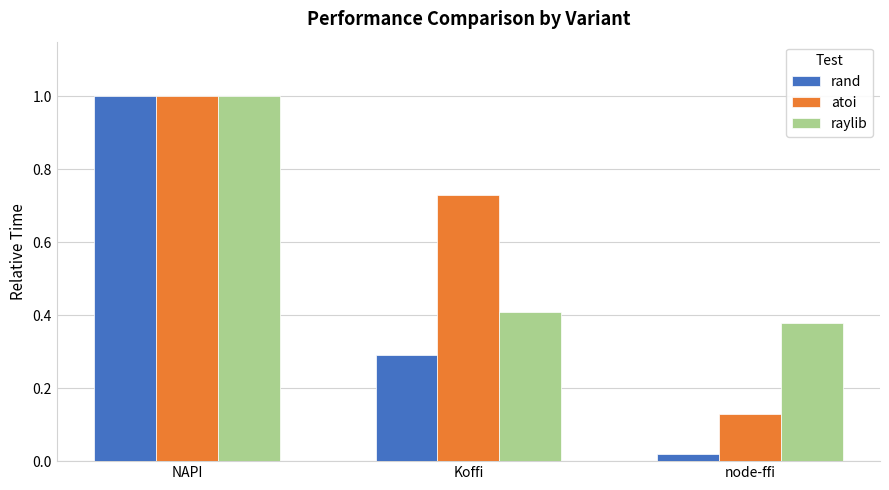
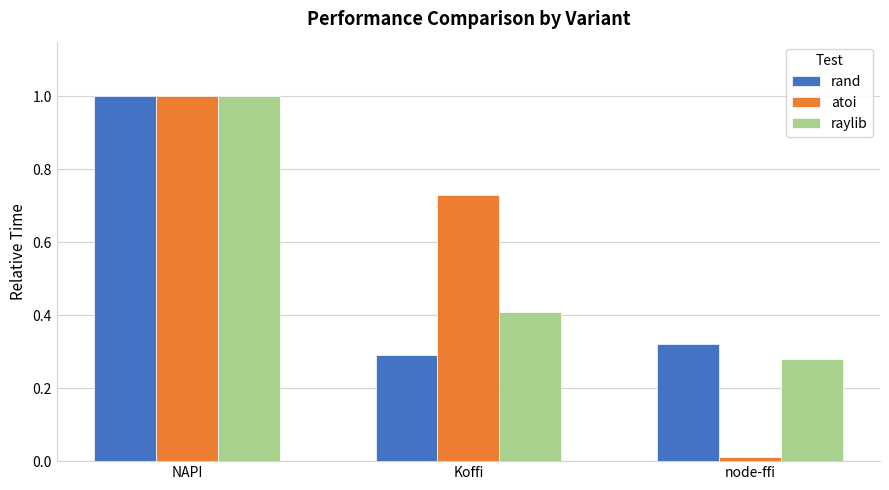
  {
    "rand": {
      "NAPI": 1.00,
      "Koffi": 0.29,
-     "node-ffi": 0.02
+     "node-ffi": 0.32
    },
    "atoi": {
      "NAPI": 1.00,
      "Koffi": 0.73,
-     "node-ffi": 0.13
+     "node-ffi": 0.01
    },
    "raylib": {
      "NAPI": 1.00,
      "Koffi": 0.41,
-     "node-ffi": 0.38
+     "node-ffi": 0.28
    }
  }
